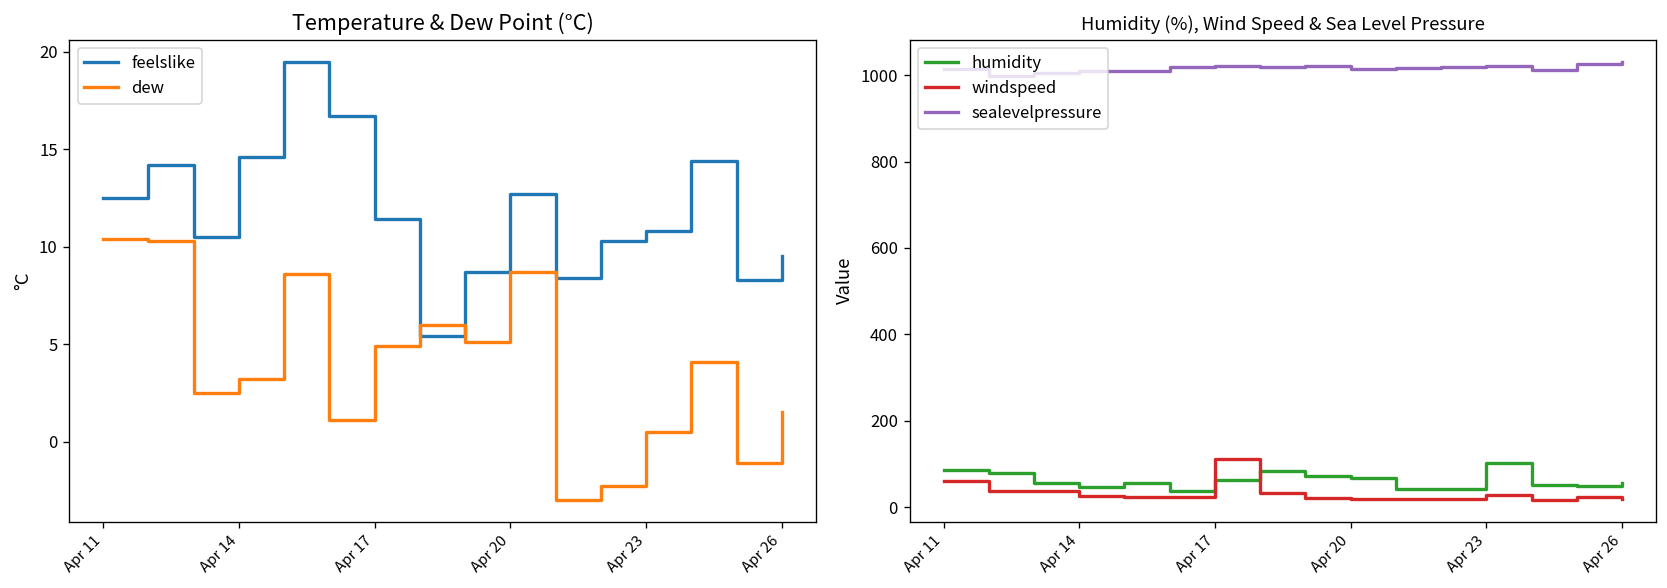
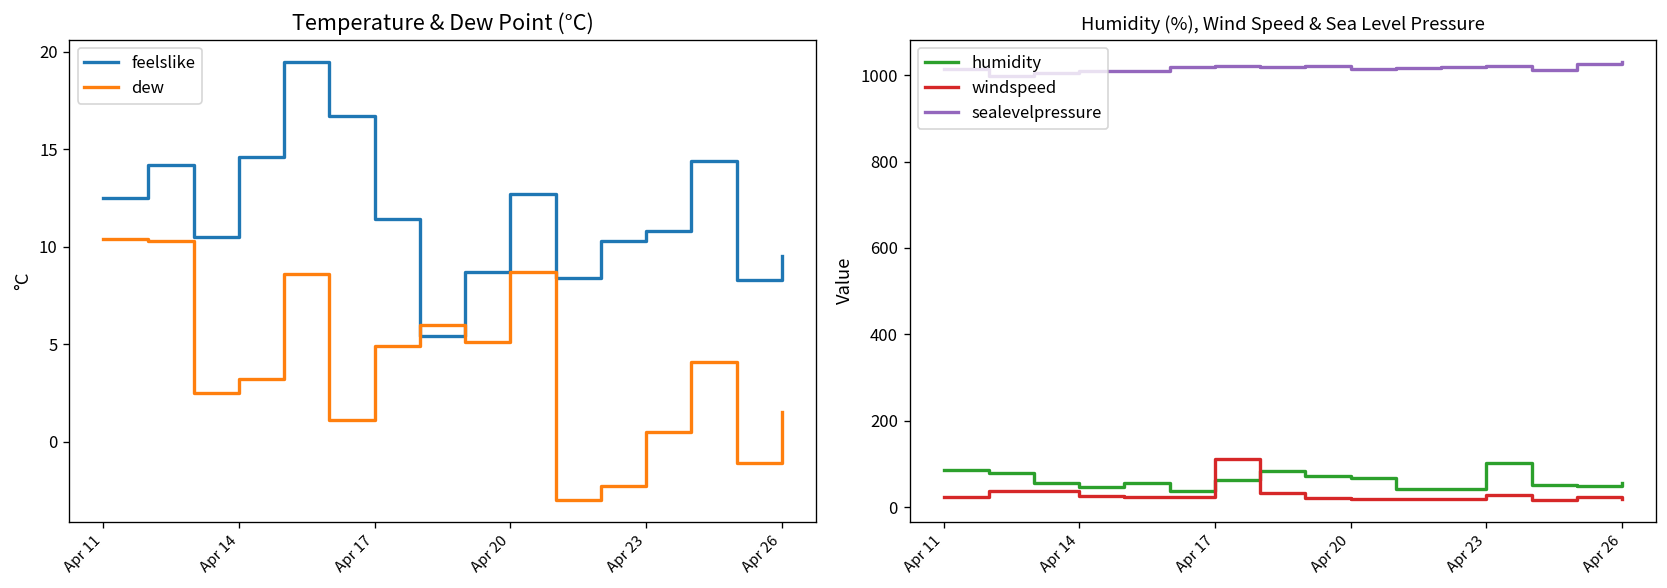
  {
    "Temperature & Dew Point (°C)": {
      "feelslike": {
        "Apr 11": 12.5,
        "Apr 14": 14.6,
        "Apr 17": 11.4,
        "Apr 20": 12.7,
        "Apr 23": 10.8,
        "Apr 26": 9.5
      },
      "dew": {
        "Apr 11": 10.4,
        "Apr 14": 3.2,
        "Apr 17": 4.9,
        "Apr 20": 8.7,
        "Apr 23": 0.5,
        "Apr 26": 1.5
      }
    },
    "Humidity (%), Wind Speed & Sea Level Pressure": {
      "humidity": {
        "Apr 11": 90,
        "Apr 14": 50,
        "Apr 17": 60,
        "Apr 20": 70,
        "Apr 23": 100,
        "Apr 26": 60
      },
      "windspeed": {
-       "Apr 11": 60,
+       "Apr 11": 20,
        "Apr 14": 20,
        "Apr 17": 110,
        "Apr 20": 20,
        "Apr 23": 30,
        "Apr 26": 20
      },
      "sealevelpressure": {
        "Apr 17": 1020,
        "Apr 20": 1010,
        "Apr 23": 1020,
        "Apr 26": 1030
      }
    }
  }
